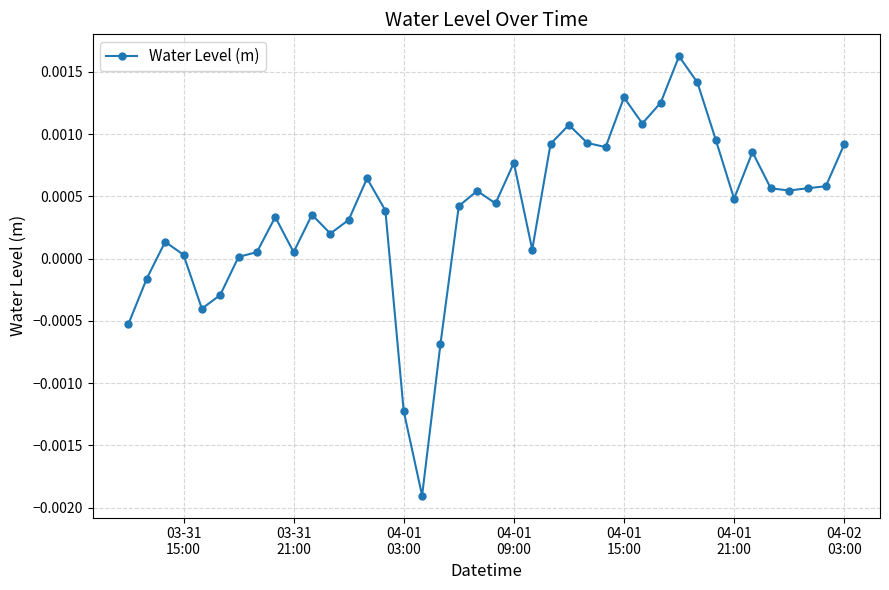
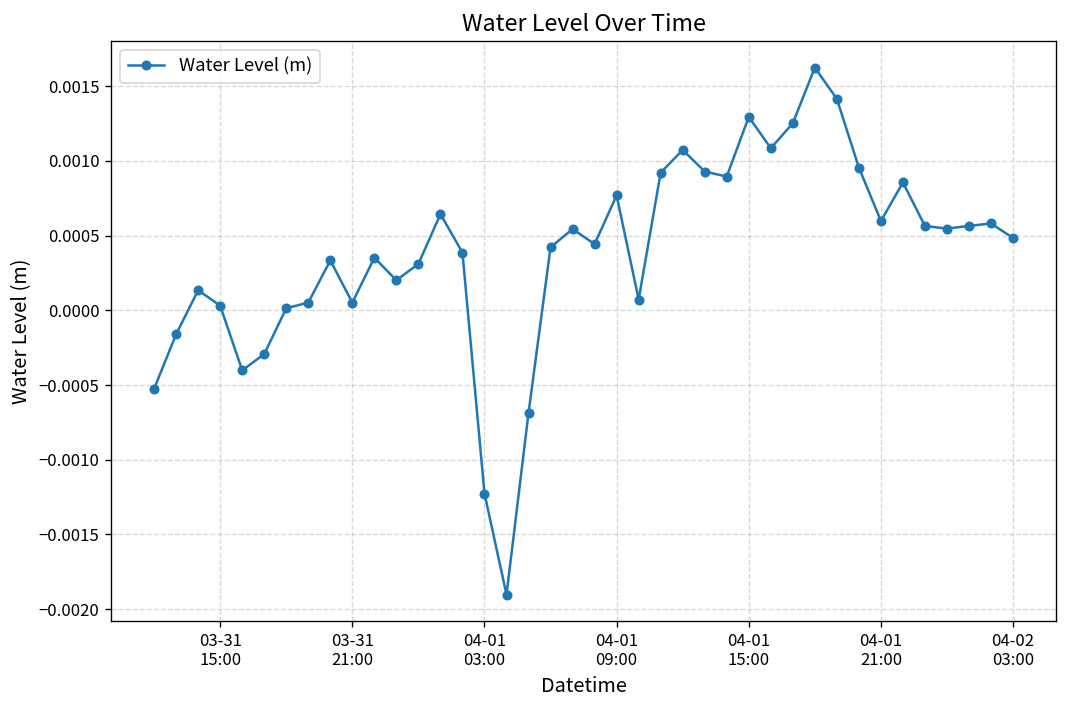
  {
    "03-31 15:00": 0.00003,
    "03-31 21:00": 0.00005,
    "04-01 03:00": -0.00123,
    "04-01 09:00": 0.00077,
    "04-01 15:00": 0.00129,
-   "04-01 21:00": 0.00048,
-   "04-02 03:00": 0.00092
+   "04-01 21:00": 0.00060,
+   "04-02 03:00": 0.00048
  }
